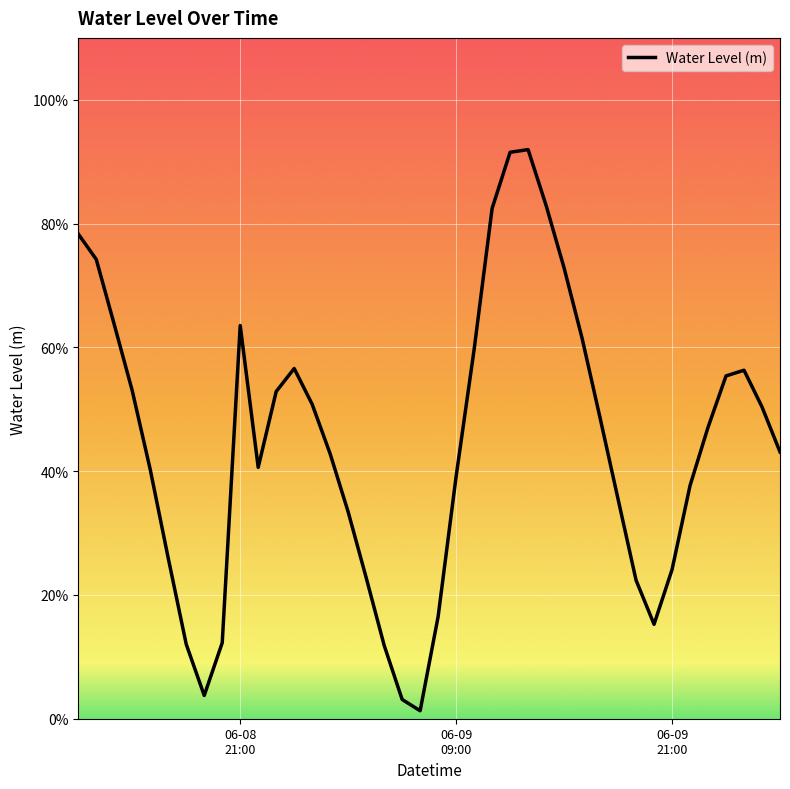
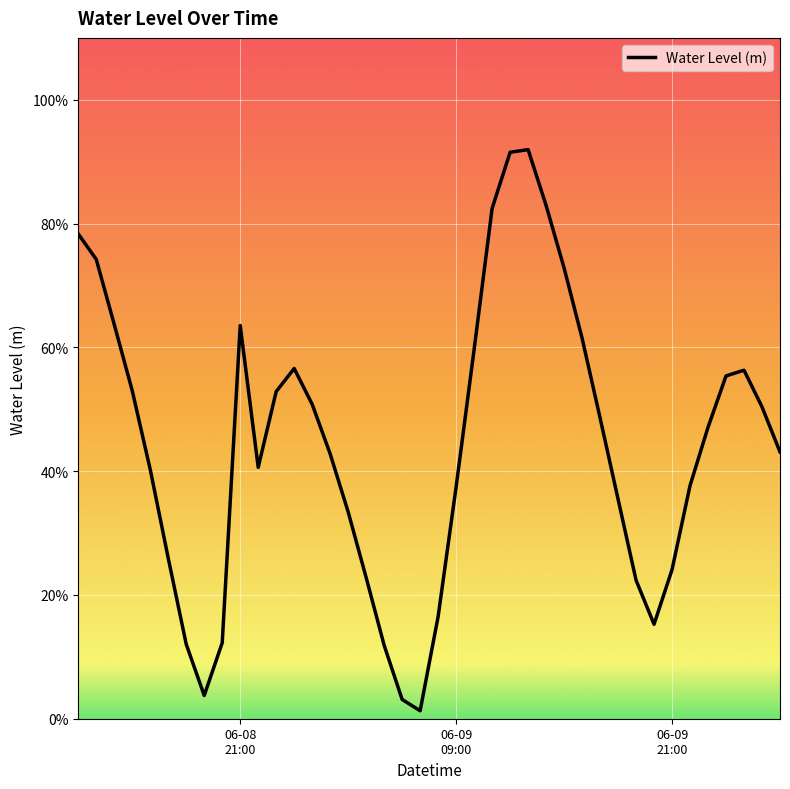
  {
    "06-08 21:00": "64%",
-   "06-09 09:00": "39%",
+   "06-09 09:00": "37%",
    "06-09 21:00": "24%"
  }
